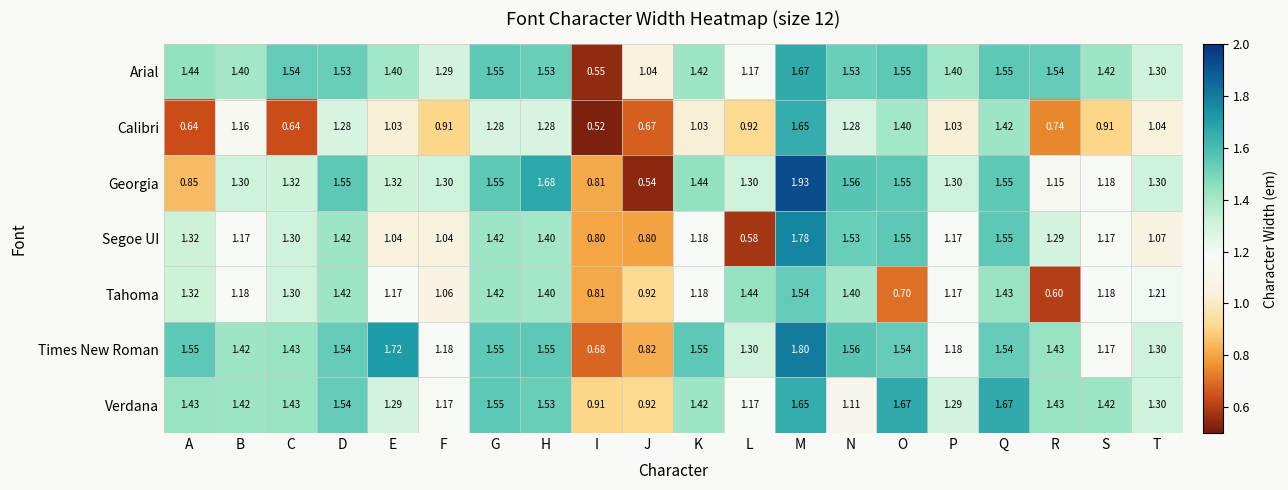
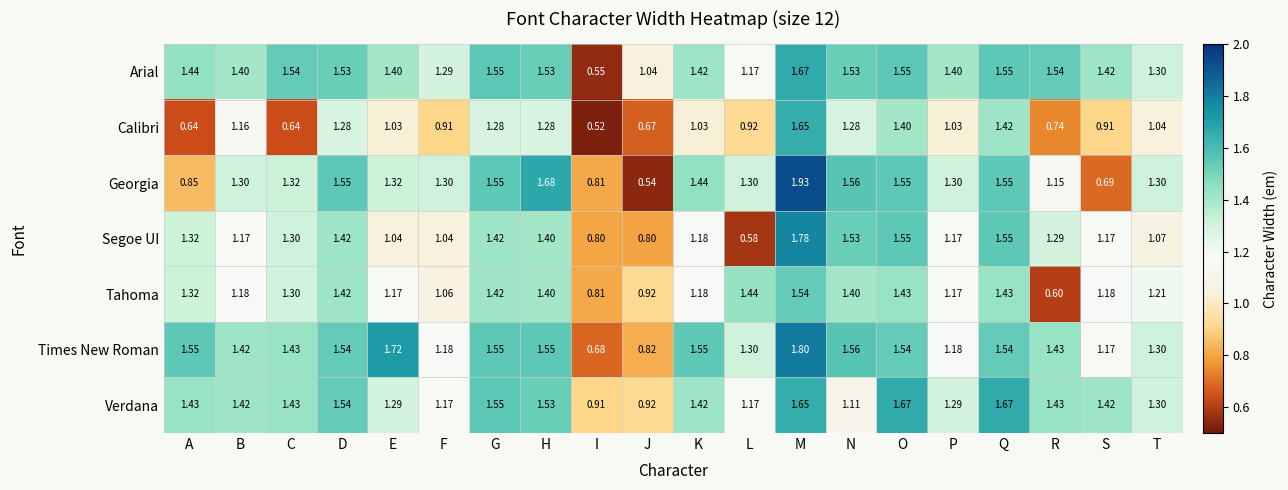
  {
    "Arial": {
      "A": 1.44,
      "B": 1.40,
      "C": 1.54,
      "D": 1.53,
      "E": 1.40,
      "F": 1.29,
      "G": 1.55,
      "H": 1.53,
      "I": 0.55,
      "J": 1.04,
      "K": 1.42,
      "L": 1.17,
      "M": 1.67,
      "N": 1.53,
      "O": 1.55,
      "P": 1.40,
      "Q": 1.55,
      "R": 1.54,
      "S": 1.42,
      "T": 1.30
    },
    "Calibri": {
      "A": 0.64,
      "B": 1.16,
      "C": 0.64,
      "D": 1.28,
      "E": 1.03,
      "F": 0.91,
      "G": 1.28,
      "H": 1.28,
      "I": 0.52,
      "J": 0.67,
      "K": 1.03,
      "L": 0.92,
      "M": 1.65,
      "N": 1.28,
      "O": 1.40,
      "P": 1.03,
      "Q": 1.42,
      "R": 0.74,
      "S": 0.91,
      "T": 1.04
    },
    "Georgia": {
      "A": 0.85,
      "B": 1.30,
      "C": 1.32,
      "D": 1.55,
      "E": 1.32,
      "F": 1.30,
      "G": 1.55,
      "H": 1.68,
      "I": 0.81,
      "J": 0.54,
      "K": 1.44,
      "L": 1.30,
      "M": 1.93,
      "N": 1.56,
      "O": 1.55,
      "P": 1.30,
      "Q": 1.55,
      "R": 1.15,
-     "S": 1.18,
+     "S": 0.69,
      "T": 1.30
    },
    "Segoe UI": {
      "A": 1.32,
      "B": 1.17,
      "C": 1.30,
      "D": 1.42,
      "E": 1.04,
      "F": 1.04,
      "G": 1.42,
      "H": 1.40,
      "I": 0.80,
      "J": 0.80,
      "K": 1.18,
      "L": 0.58,
      "M": 1.78,
      "N": 1.53,
      "O": 1.55,
      "P": 1.17,
      "Q": 1.55,
      "R": 1.29,
      "S": 1.17,
      "T": 1.07
    },
    "Tahoma": {
      "A": 1.32,
      "B": 1.18,
      "C": 1.30,
      "D": 1.42,
      "E": 1.17,
      "F": 1.06,
      "G": 1.42,
      "H": 1.40,
      "I": 0.81,
      "J": 0.92,
      "K": 1.18,
      "L": 1.44,
      "M": 1.54,
      "N": 1.40,
-     "O": 0.70,
+     "O": 1.43,
      "P": 1.17,
      "Q": 1.43,
      "R": 0.60,
      "S": 1.18,
      "T": 1.21
    },
    "Times New Roman": {
      "A": 1.55,
      "B": 1.42,
      "C": 1.43,
      "D": 1.54,
      "E": 1.72,
      "F": 1.18,
      "G": 1.55,
      "H": 1.55,
      "I": 0.68,
      "J": 0.82,
      "K": 1.55,
      "L": 1.30,
      "M": 1.80,
      "N": 1.56,
      "O": 1.54,
      "P": 1.18,
      "Q": 1.54,
      "R": 1.43,
      "S": 1.17,
      "T": 1.30
    },
    "Verdana": {
      "A": 1.43,
      "B": 1.42,
      "C": 1.43,
      "D": 1.54,
      "E": 1.29,
      "F": 1.17,
      "G": 1.55,
      "H": 1.53,
      "I": 0.91,
      "J": 0.92,
      "K": 1.42,
      "L": 1.17,
      "M": 1.65,
      "N": 1.11,
      "O": 1.67,
      "P": 1.29,
      "Q": 1.67,
      "R": 1.43,
      "S": 1.42,
      "T": 1.30
    }
  }
